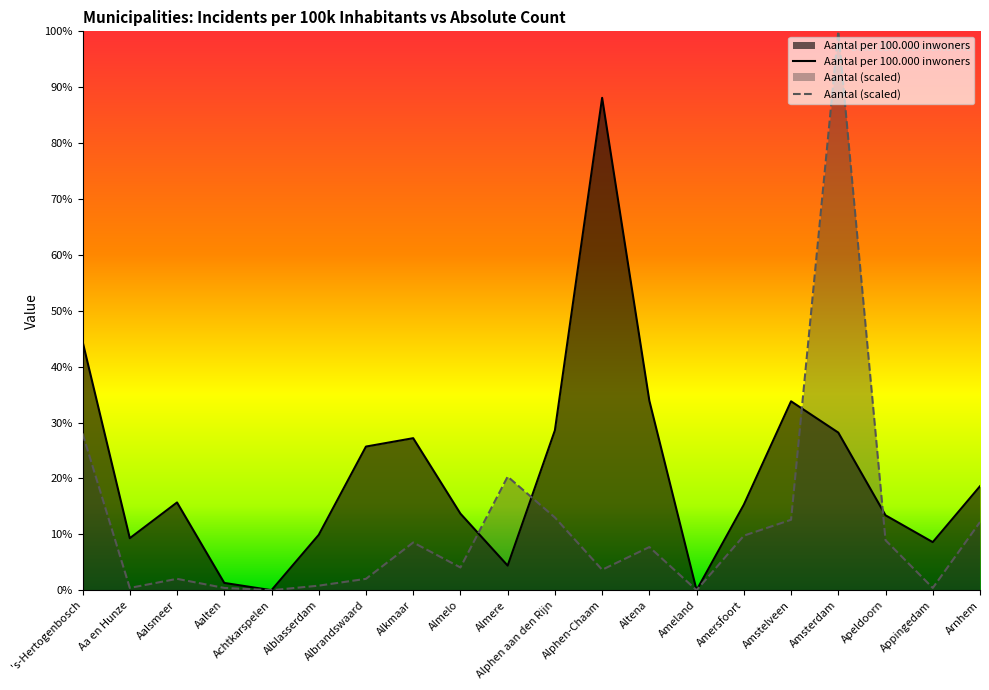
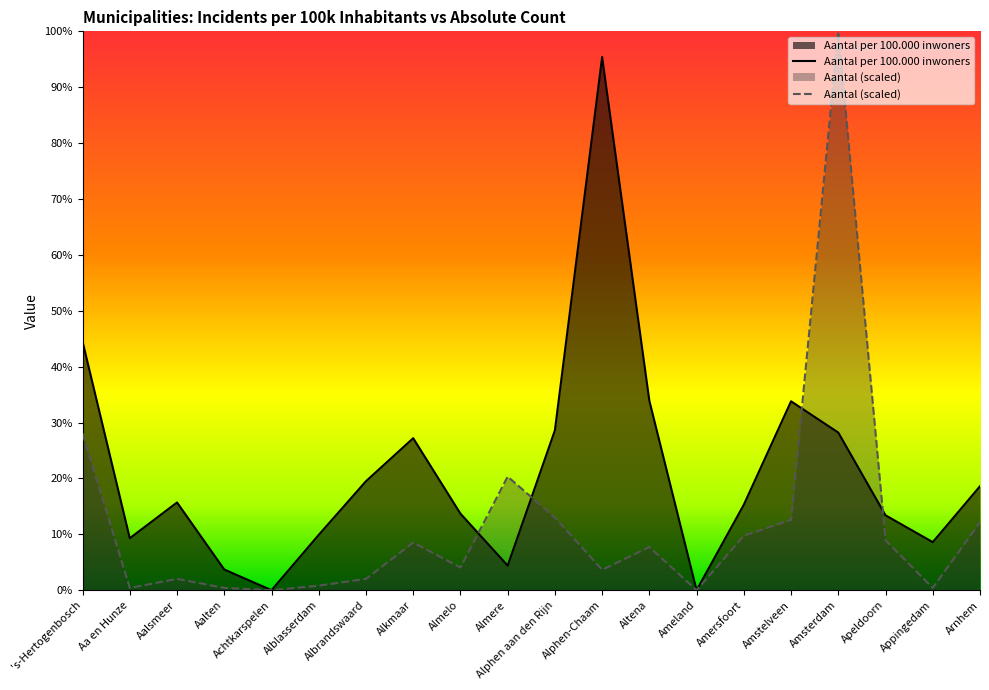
  {
    "Aantal per 100.000 inwoners": {
      "'s-Hertogenbosch": "45%",
      "Aa en Hunze": "9%",
      "Aalsmeer": "16%",
-     "Aalten": "1%",
+     "Aalten": "4%",
      "Alblasserdam": "10%",
-     "Albrandswaard": "26%",
+     "Albrandswaard": "20%",
      "Alkmaar": "27%",
      "Almelo": "14%",
      "Almere": "4%",
      "Alphen aan den Rijn": "29%",
-     "Alphen-Chaam": "88%",
+     "Alphen-Chaam": "95%",
      "Altena": "34%",
      "Amersfoort": "15%",
      "Amstelveen": "34%",
      "Amsterdam": "28%",
      "Apeldoorn": "13%",
      "Appingedam": "9%",
      "Arnhem": "19%"
    }
  }
